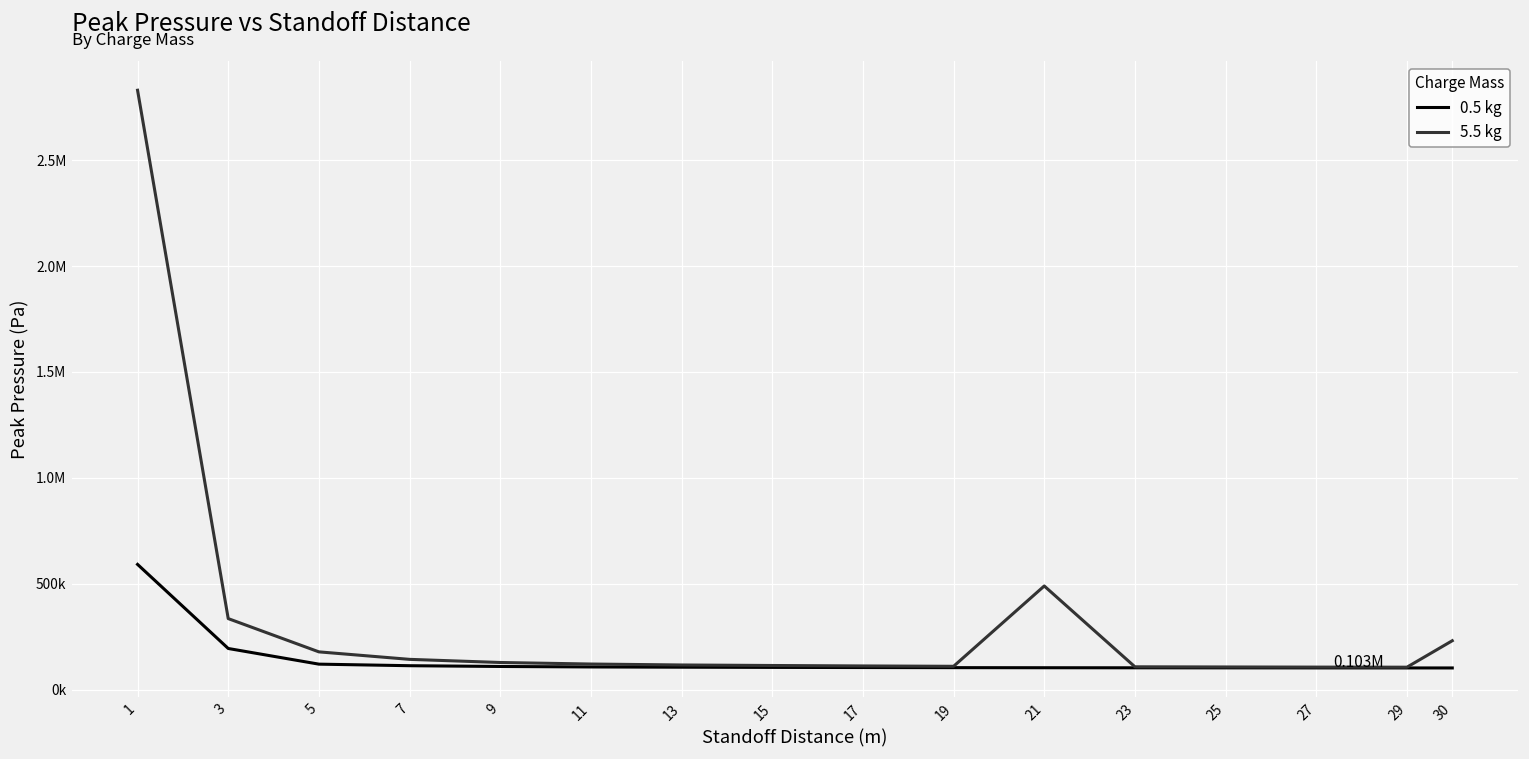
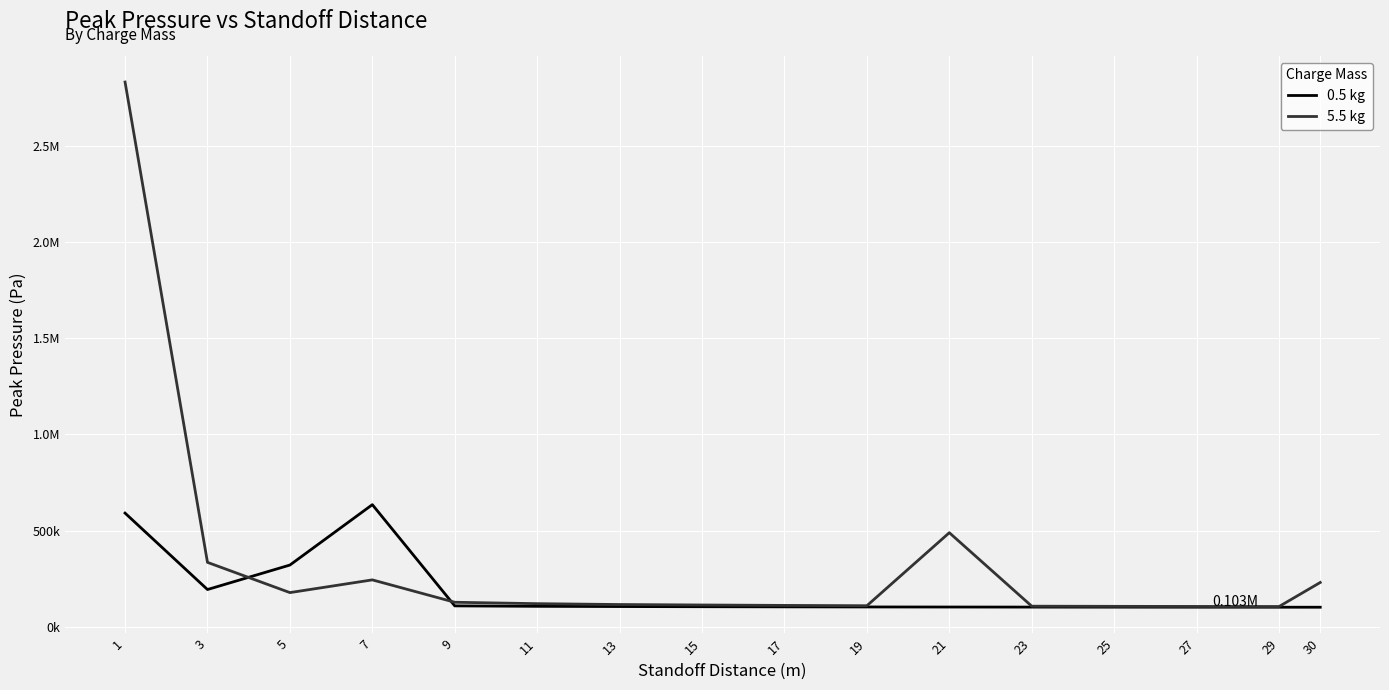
  {
    "0.5 kg": {
      "1": 590000,
      "3": 190000,
-     "5": 120000,
-     "7": 110000,
+     "5": 320000,
+     "7": 640000,
      "9": 110000,
      "11": 110000,
      "21": 100000,
      "30": 100000
    },
    "5.5 kg": {
      "1": 2830000,
      "3": 340000,
      "5": 180000,
-     "7": 140000,
+     "7": 250000,
      "9": 130000,
      "11": 120000,
      "21": 490000,
      "30": 230000
    }
  }
